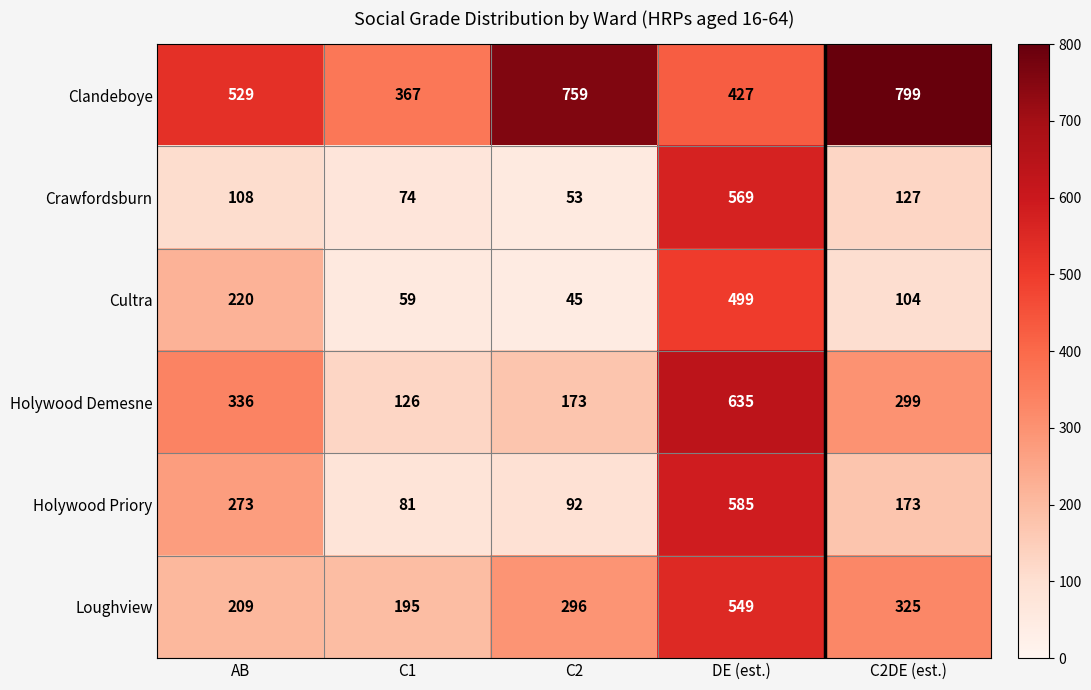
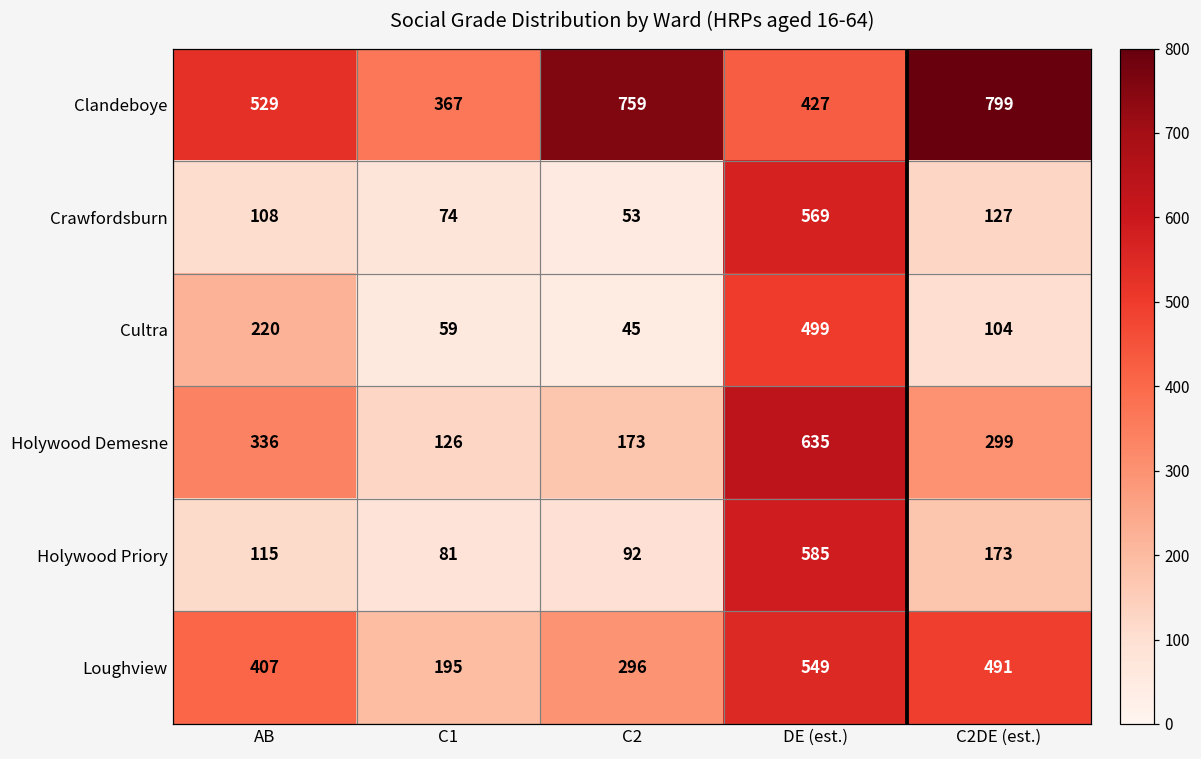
  {
    "Clandeboye": {
      "AB": 529,
      "C1": 367,
      "C2": 759,
      "DE (est.)": 427,
      "C2DE (est.)": 799
    },
    "Crawfordsburn": {
      "AB": 108,
      "C1": 74,
      "C2": 53,
      "DE (est.)": 569,
      "C2DE (est.)": 127
    },
    "Cultra": {
      "AB": 220,
      "C1": 59,
      "C2": 45,
      "DE (est.)": 499,
      "C2DE (est.)": 104
    },
    "Holywood Demesne": {
      "AB": 336,
      "C1": 126,
      "C2": 173,
      "DE (est.)": 635,
      "C2DE (est.)": 299
    },
    "Holywood Priory": {
-     "AB": 273,
+     "AB": 115,
      "C1": 81,
      "C2": 92,
      "DE (est.)": 585,
      "C2DE (est.)": 173
    },
    "Loughview": {
-     "AB": 209,
+     "AB": 407,
      "C1": 195,
      "C2": 296,
      "DE (est.)": 549,
-     "C2DE (est.)": 325
+     "C2DE (est.)": 491
    }
  }
